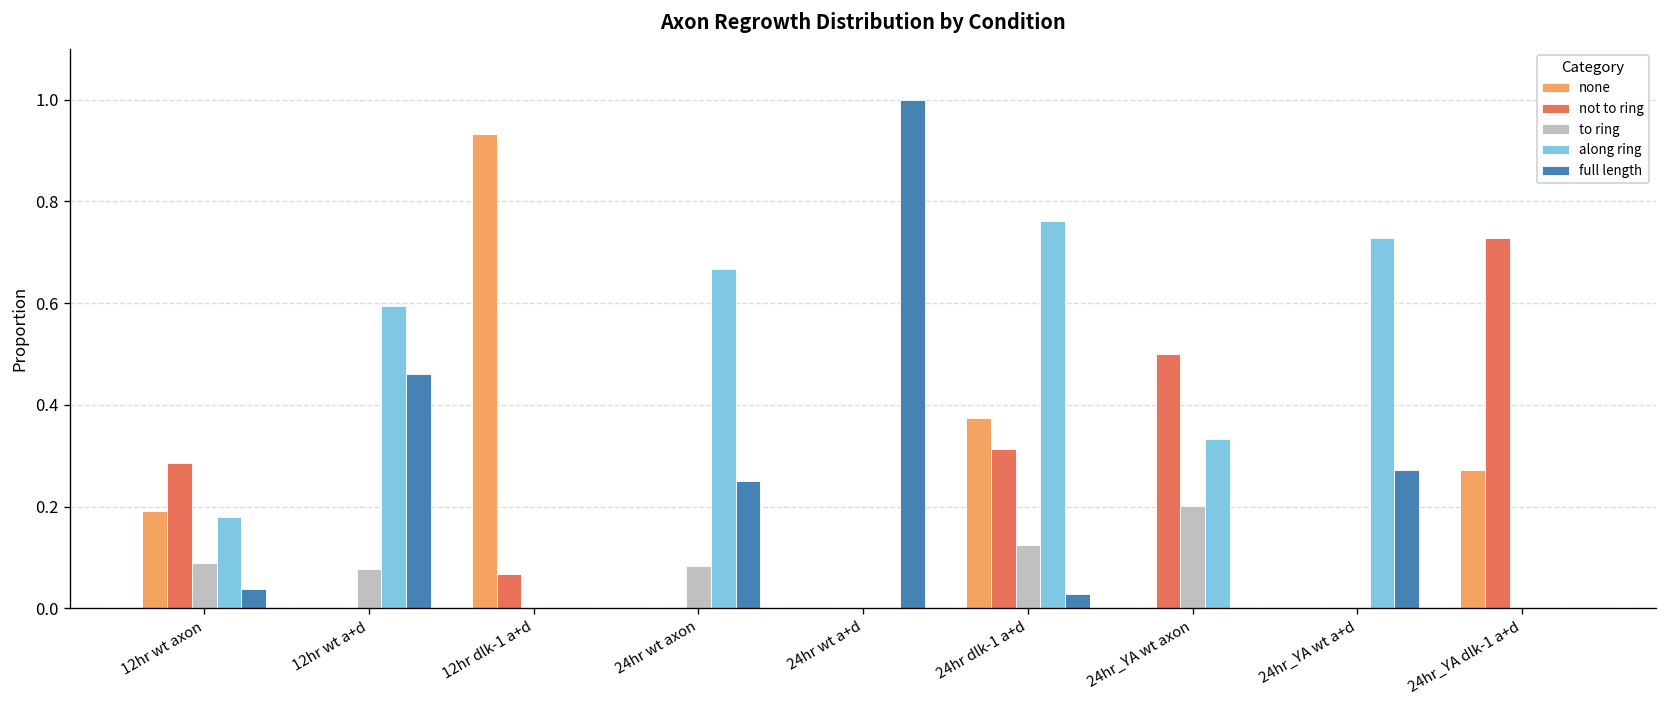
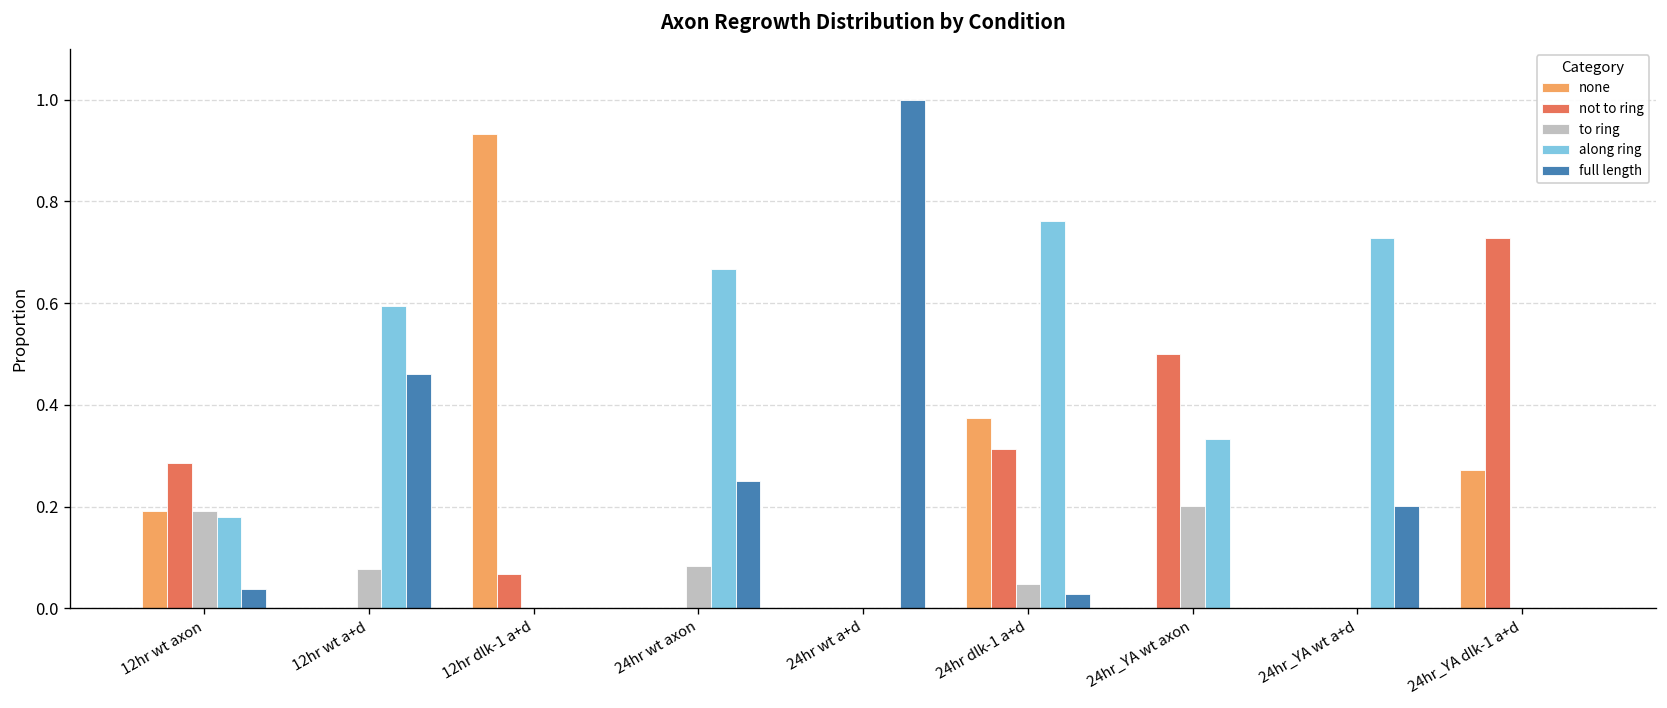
  {
    "to ring": {
-     "12hr wt axon": 0.09,
+     "12hr wt axon": 0.19,
      "12hr wt a+d": 0.08,
      "12hr dlk-1 a+d": 0.00,
      "24hr wt axon": 0.08,
      "24hr wt a+d": 0.00,
-     "24hr dlk-1 a+d": 0.13,
+     "24hr dlk-1 a+d": 0.05,
      "24hr_YA wt axon": 0.20,
      "24hr_YA wt a+d": 0.00,
      "24hr_YA dlk-1 a+d": 0.00
    },
    "along ring": {
      "12hr wt axon": 0.18,
      "12hr wt a+d": 0.59,
      "12hr dlk-1 a+d": 0.00,
      "24hr wt axon": 0.67,
      "24hr wt a+d": 0.00,
      "24hr dlk-1 a+d": 0.76,
      "24hr_YA wt axon": 0.33,
      "24hr_YA wt a+d": 0.73,
      "24hr_YA dlk-1 a+d": 0.00
    },
    "full length": {
      "12hr wt axon": 0.04,
      "12hr wt a+d": 0.46,
      "12hr dlk-1 a+d": 0.00,
      "24hr wt axon": 0.25,
      "24hr wt a+d": 1.00,
      "24hr dlk-1 a+d": 0.03,
      "24hr_YA wt axon": 0.00,
-     "24hr_YA wt a+d": 0.27,
+     "24hr_YA wt a+d": 0.20,
      "24hr_YA dlk-1 a+d": 0.00
    }
  }
